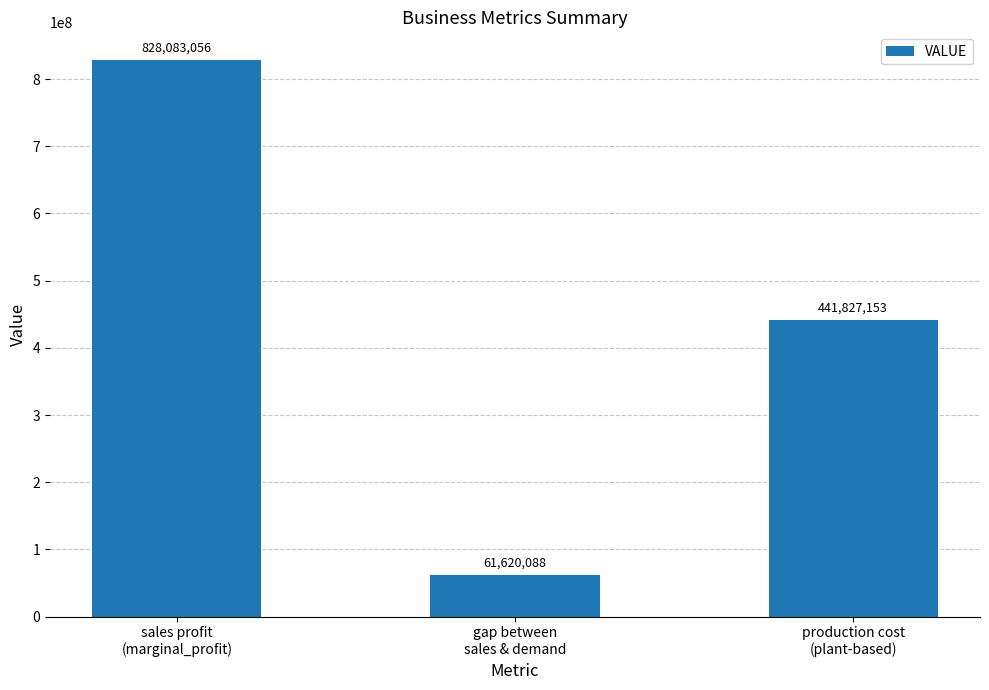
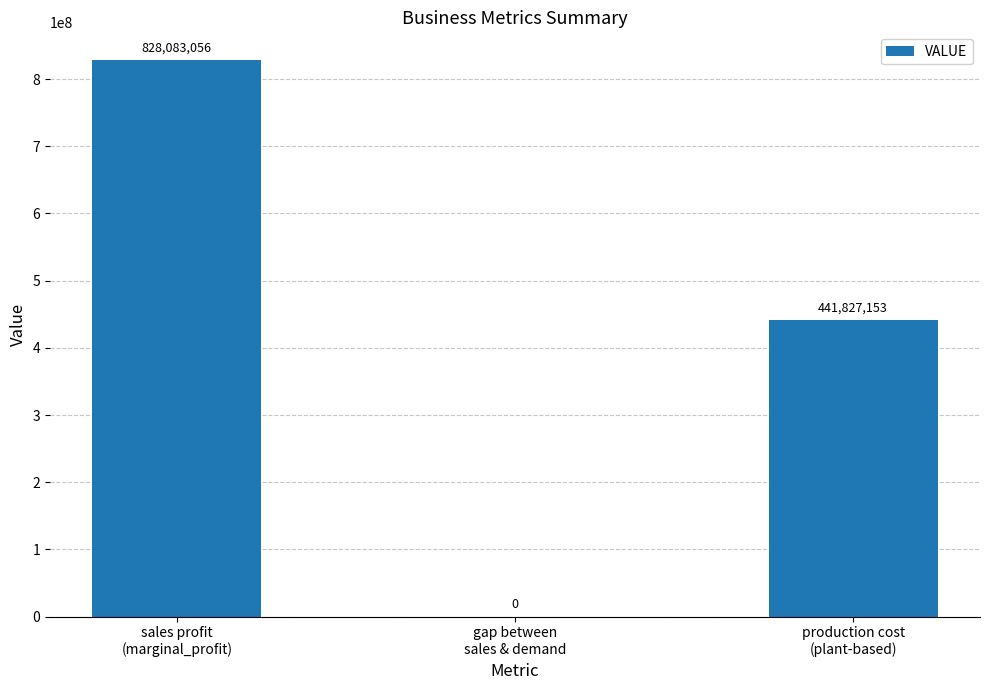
  {
    "sales profit (marginal_profit)": "828,083,056",
-   "gap between sales & demand": "61,620,088",
+   "gap between sales & demand": "0",
    "production cost (plant-based)": "441,827,153"
  }
